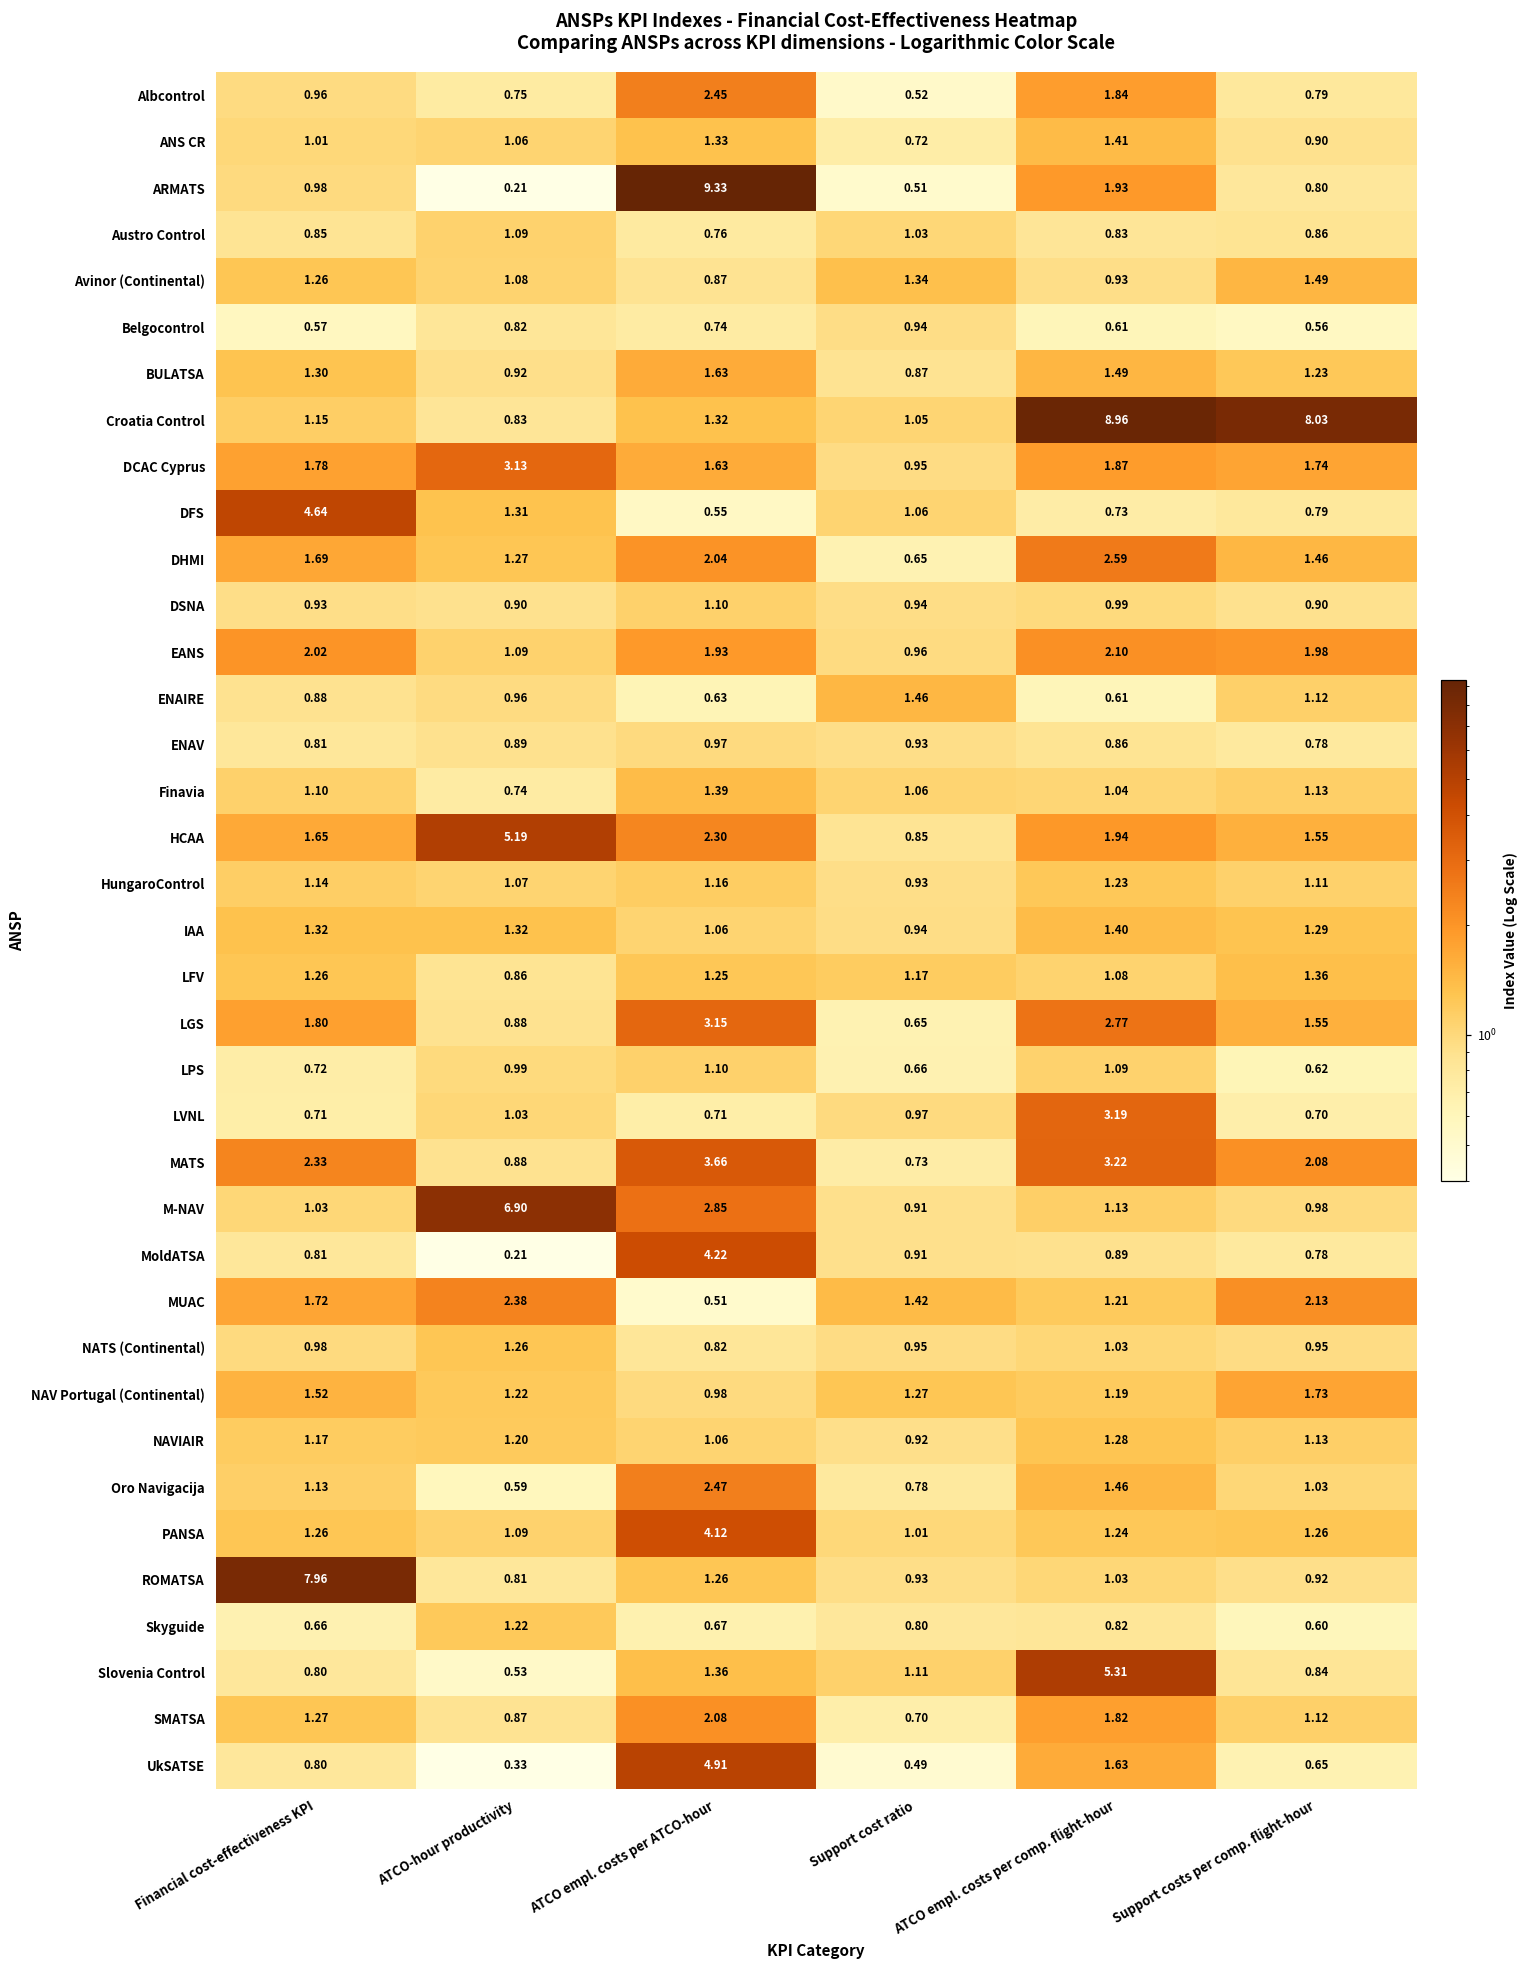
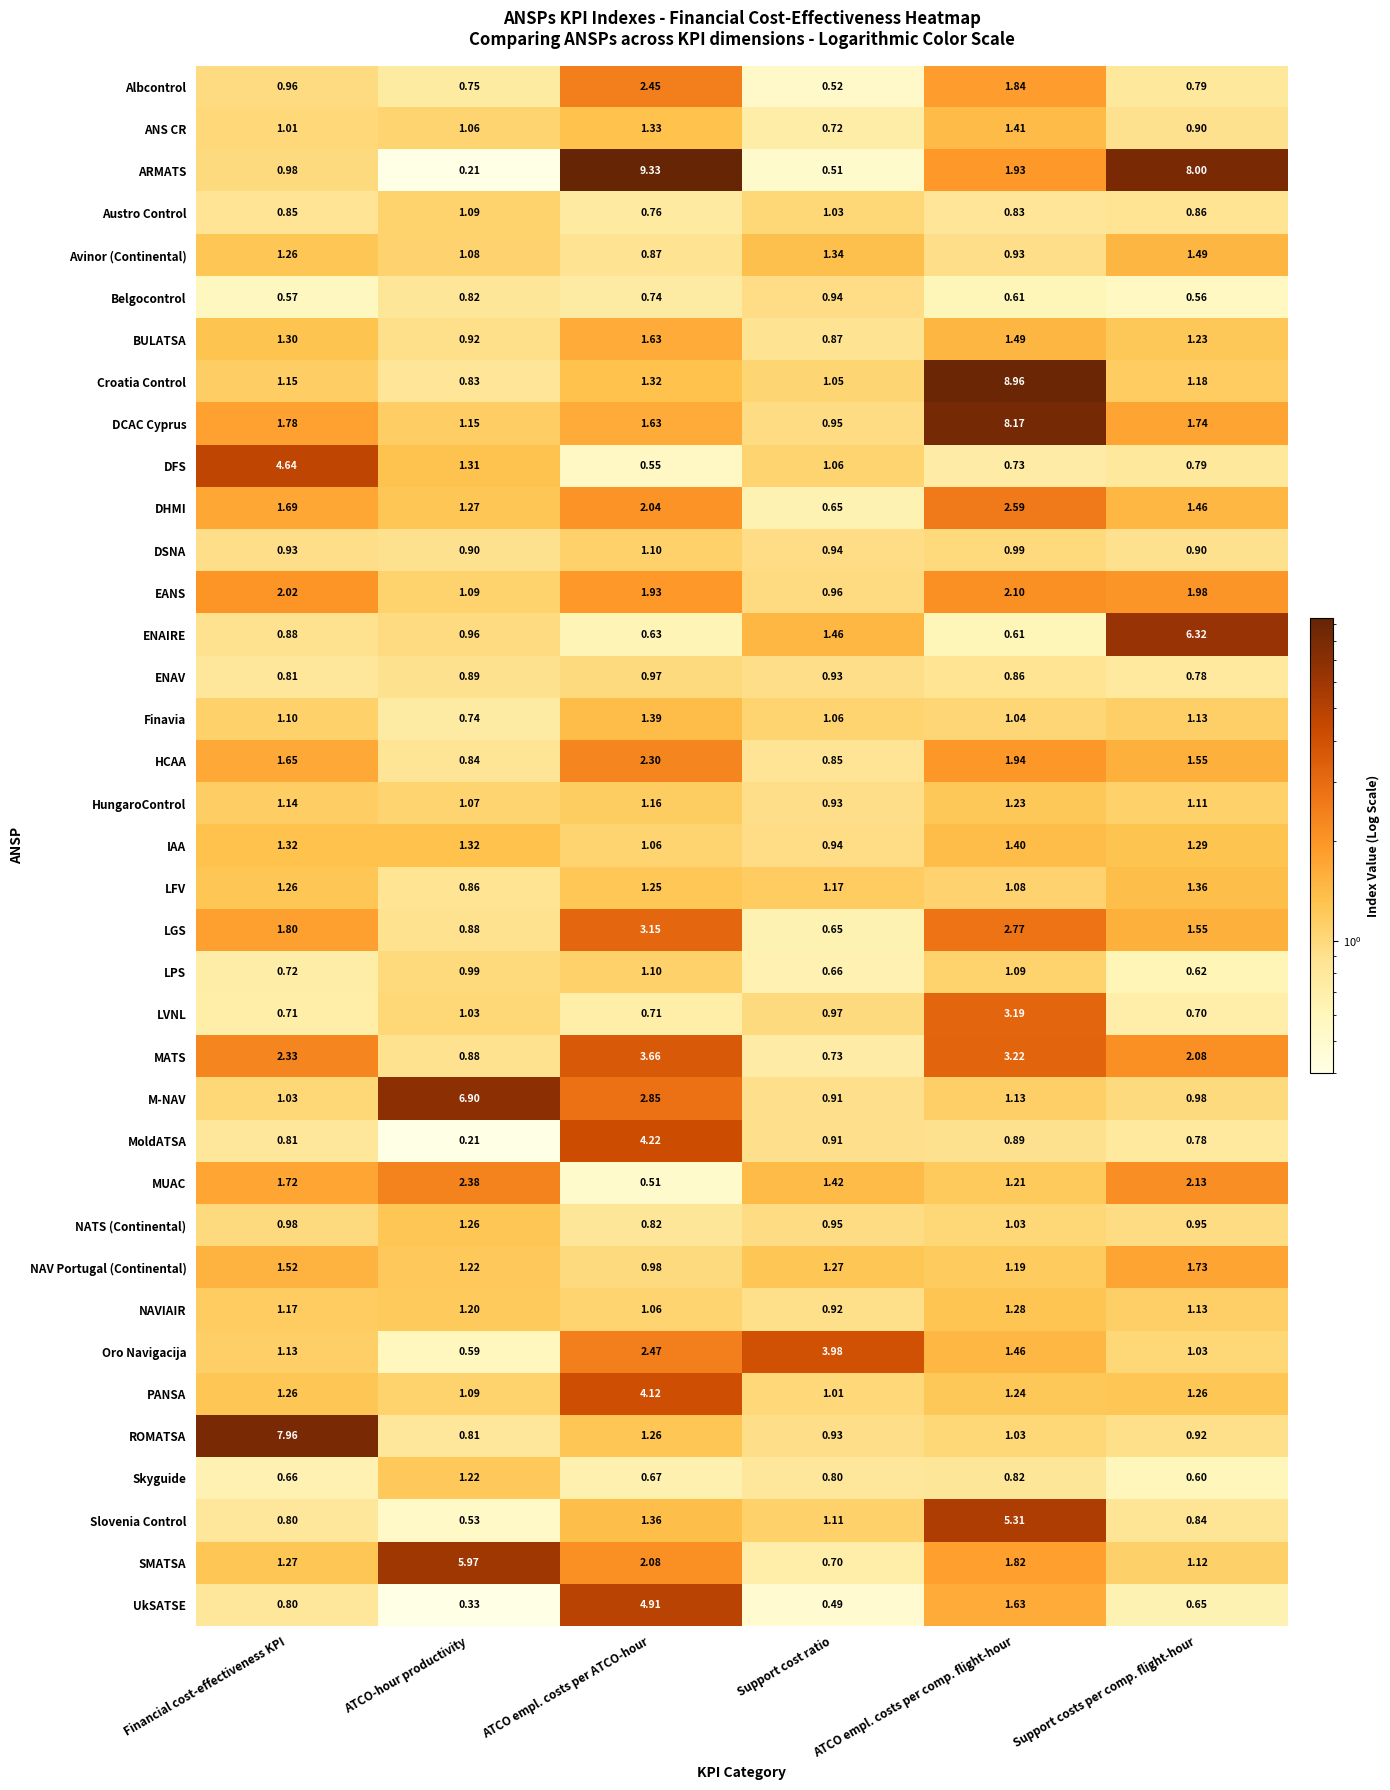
  {
    "ARMATS": {
      "Financial cost-effectiveness KPI": 0.98,
      "ATCO-hour productivity": 0.21,
      "ATCO empl. costs per ATCO-hour": 9.33,
      "Support cost ratio": 0.51,
      "ATCO empl. costs per comp. flight-hour": 1.93,
-     "Support costs per comp. flight-hour": 0.80
+     "Support costs per comp. flight-hour": 8.00
    },
    "Croatia Control": {
      "Financial cost-effectiveness KPI": 1.15,
      "ATCO-hour productivity": 0.83,
      "ATCO empl. costs per ATCO-hour": 1.32,
      "Support cost ratio": 1.05,
      "ATCO empl. costs per comp. flight-hour": 8.96,
-     "Support costs per comp. flight-hour": 8.03
+     "Support costs per comp. flight-hour": 1.18
    },
    "DCAC Cyprus": {
      "Financial cost-effectiveness KPI": 1.78,
-     "ATCO-hour productivity": 3.13,
+     "ATCO-hour productivity": 1.15,
      "ATCO empl. costs per ATCO-hour": 1.63,
      "Support cost ratio": 0.95,
-     "ATCO empl. costs per comp. flight-hour": 1.87,
+     "ATCO empl. costs per comp. flight-hour": 8.17,
      "Support costs per comp. flight-hour": 1.74
    },
    "ENAIRE": {
      "Financial cost-effectiveness KPI": 0.88,
      "ATCO-hour productivity": 0.96,
      "ATCO empl. costs per ATCO-hour": 0.63,
      "Support cost ratio": 1.46,
      "ATCO empl. costs per comp. flight-hour": 0.61,
-     "Support costs per comp. flight-hour": 1.12
+     "Support costs per comp. flight-hour": 6.32
    },
    "HCAA": {
      "Financial cost-effectiveness KPI": 1.65,
-     "ATCO-hour productivity": 5.19,
+     "ATCO-hour productivity": 0.84,
      "ATCO empl. costs per ATCO-hour": 2.30,
      "Support cost ratio": 0.85,
      "ATCO empl. costs per comp. flight-hour": 1.94,
      "Support costs per comp. flight-hour": 1.55
    },
    "Oro Navigacija": {
      "Financial cost-effectiveness KPI": 1.13,
      "ATCO-hour productivity": 0.59,
      "ATCO empl. costs per ATCO-hour": 2.47,
-     "Support cost ratio": 0.78,
+     "Support cost ratio": 3.98,
      "ATCO empl. costs per comp. flight-hour": 1.46,
      "Support costs per comp. flight-hour": 1.03
    },
    "SMATSA": {
      "Financial cost-effectiveness KPI": 1.27,
-     "ATCO-hour productivity": 0.87,
+     "ATCO-hour productivity": 5.97,
      "ATCO empl. costs per ATCO-hour": 2.08,
      "Support cost ratio": 0.70,
      "ATCO empl. costs per comp. flight-hour": 1.82,
      "Support costs per comp. flight-hour": 1.12
    }
  }
